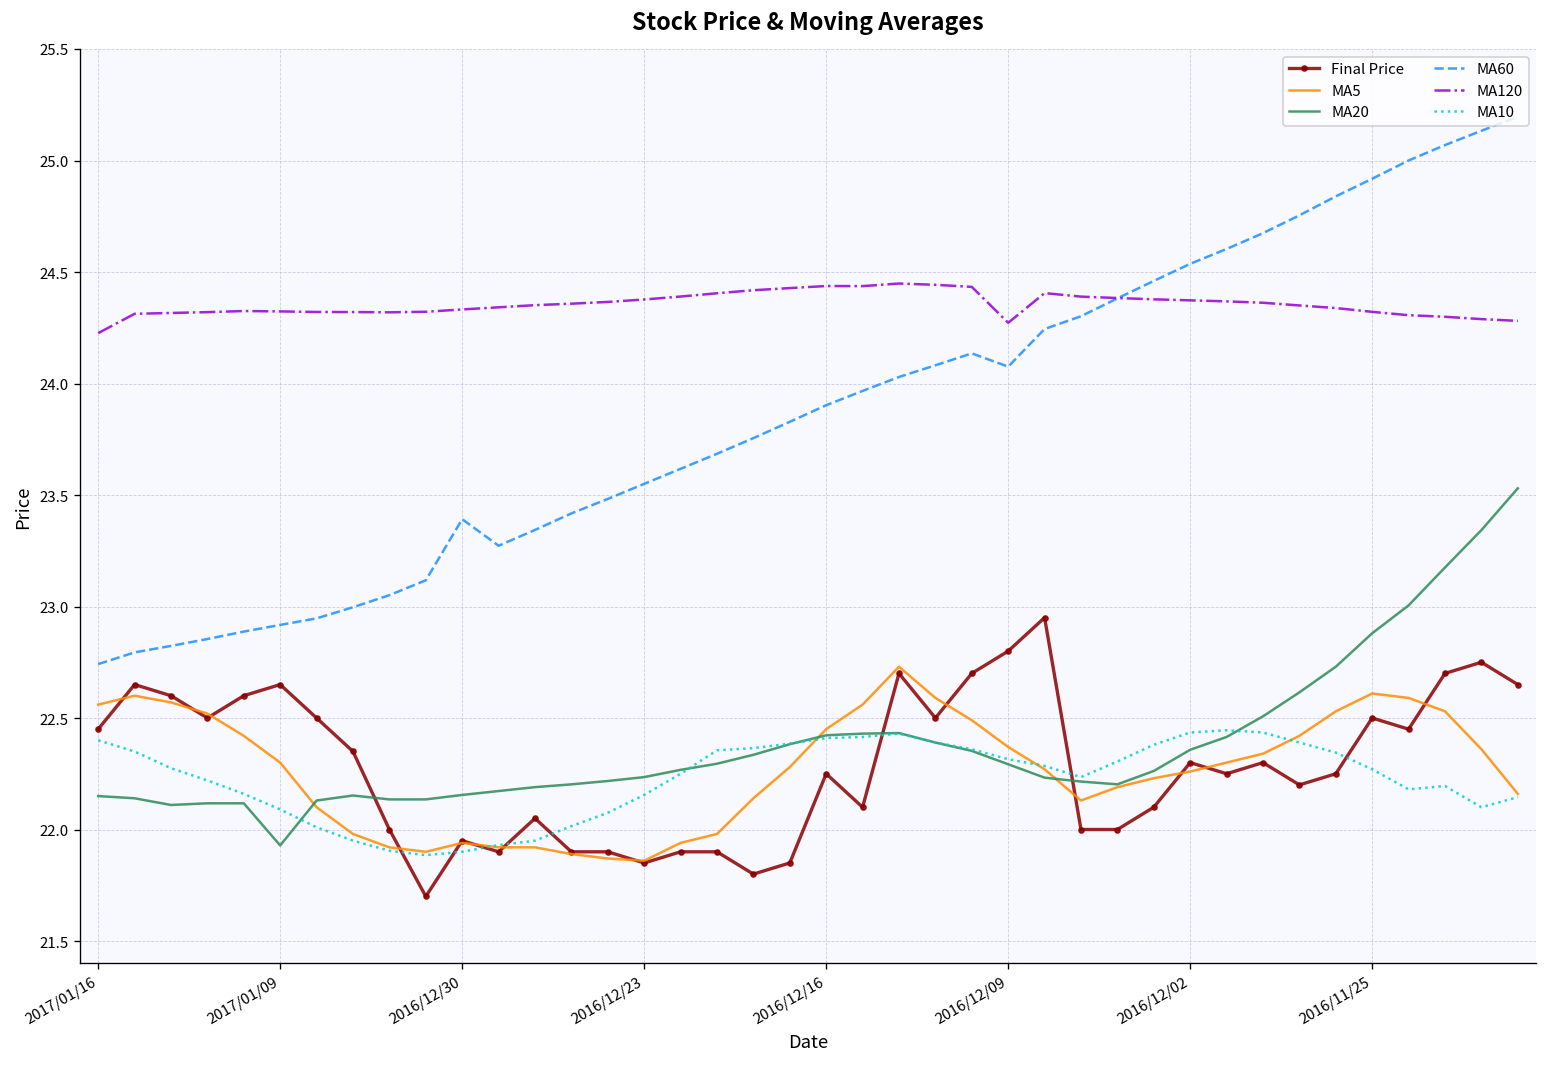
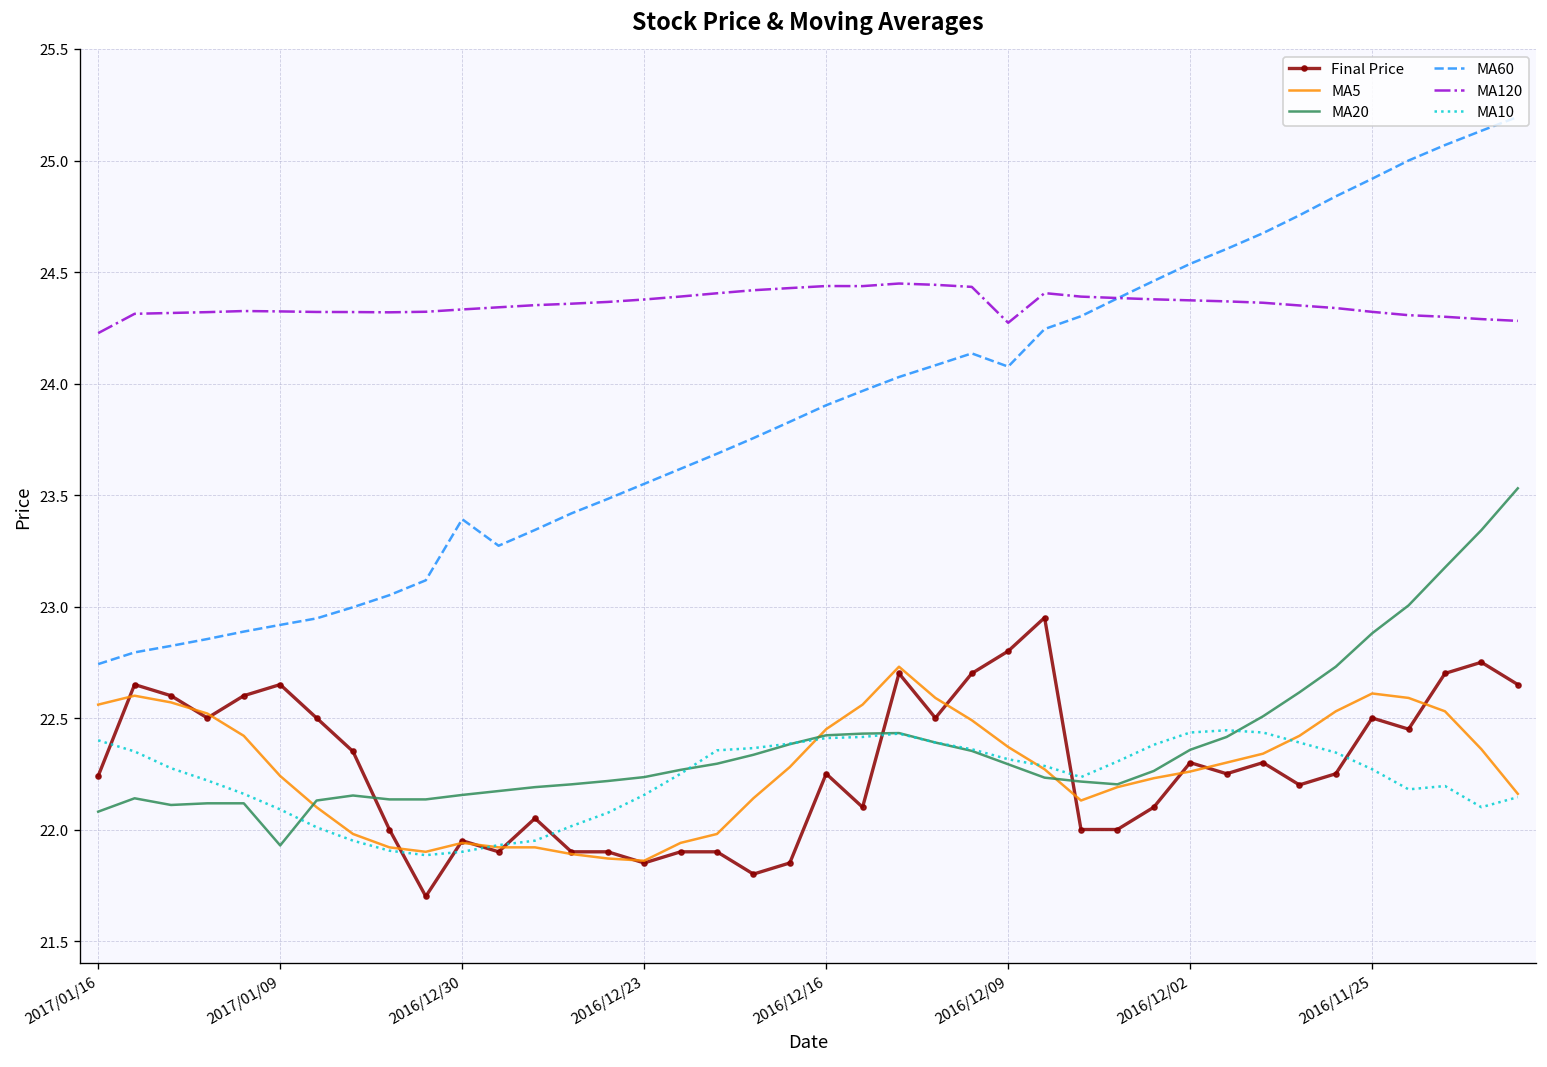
  {
    "Final Price": {
-     "2017/01/16": 22.45,
+     "2017/01/16": 22.24,
      "2017/01/09": 22.65,
      "2016/12/16": 22.25,
      "2016/12/09": 22.80,
      "2016/12/02": 22.30,
      "2016/11/25": 22.50
    },
    "MA5": {
      "2017/01/16": 22.56,
-     "2017/01/09": 22.30,
+     "2017/01/09": 22.24,
      "2016/12/16": 22.45,
      "2016/12/09": 22.37,
      "2016/12/02": 22.26,
      "2016/11/25": 22.61
    },
    "MA20": {
-     "2017/01/16": 22.15,
+     "2017/01/16": 22.08,
      "2017/01/09": 21.93,
      "2016/12/30": 22.16,
      "2016/12/23": 22.24,
      "2016/12/09": 22.29,
      "2016/12/02": 22.36,
      "2016/11/25": 22.88
    },
    "MA60": {
      "2017/01/16": 22.74,
      "2017/01/09": 22.92,
      "2016/12/30": 23.39,
      "2016/12/23": 23.55,
      "2016/12/16": 23.90,
      "2016/12/09": 24.08,
      "2016/12/02": 24.54,
      "2016/11/25": 24.92
    },
    "MA120": {
      "2017/01/16": 24.23,
      "2017/01/09": 24.32,
      "2016/12/30": 24.33,
      "2016/12/23": 24.38,
      "2016/12/16": 24.44,
      "2016/12/09": 24.27,
      "2016/12/02": 24.37,
      "2016/11/25": 24.32
    },
    "MA10": {
      "2017/01/16": 22.40,
      "2017/01/09": 22.09,
      "2016/12/30": 21.90,
      "2016/12/23": 22.16,
      "2016/12/09": 22.32,
      "2016/12/02": 22.44,
      "2016/11/25": 22.27
    }
  }
